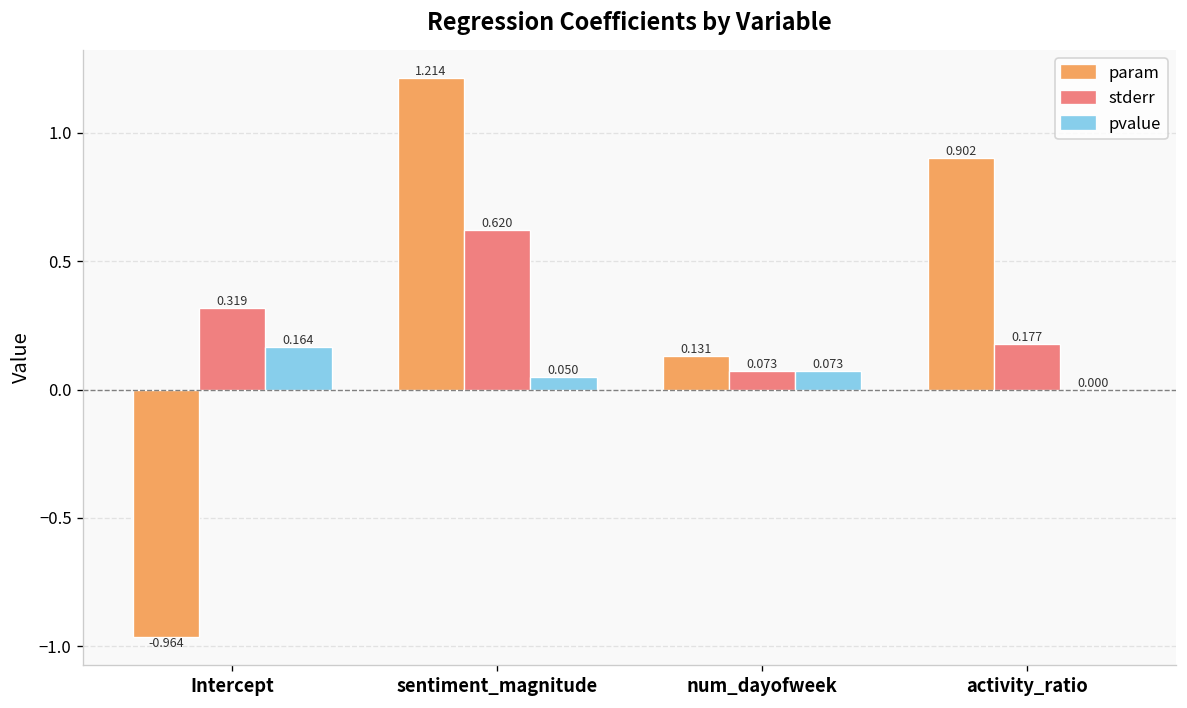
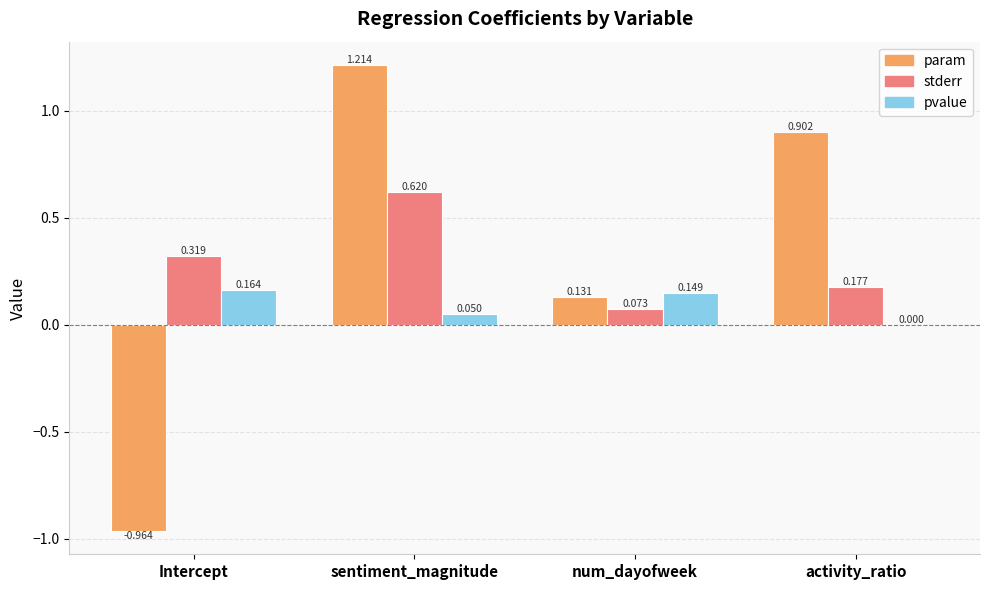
  {
    "pvalue": {
      "Intercept": 0.164,
      "sentiment_magnitude": 0.050,
-     "num_dayofweek": 0.073,
+     "num_dayofweek": 0.149,
      "activity_ratio": 0.000
    }
  }
